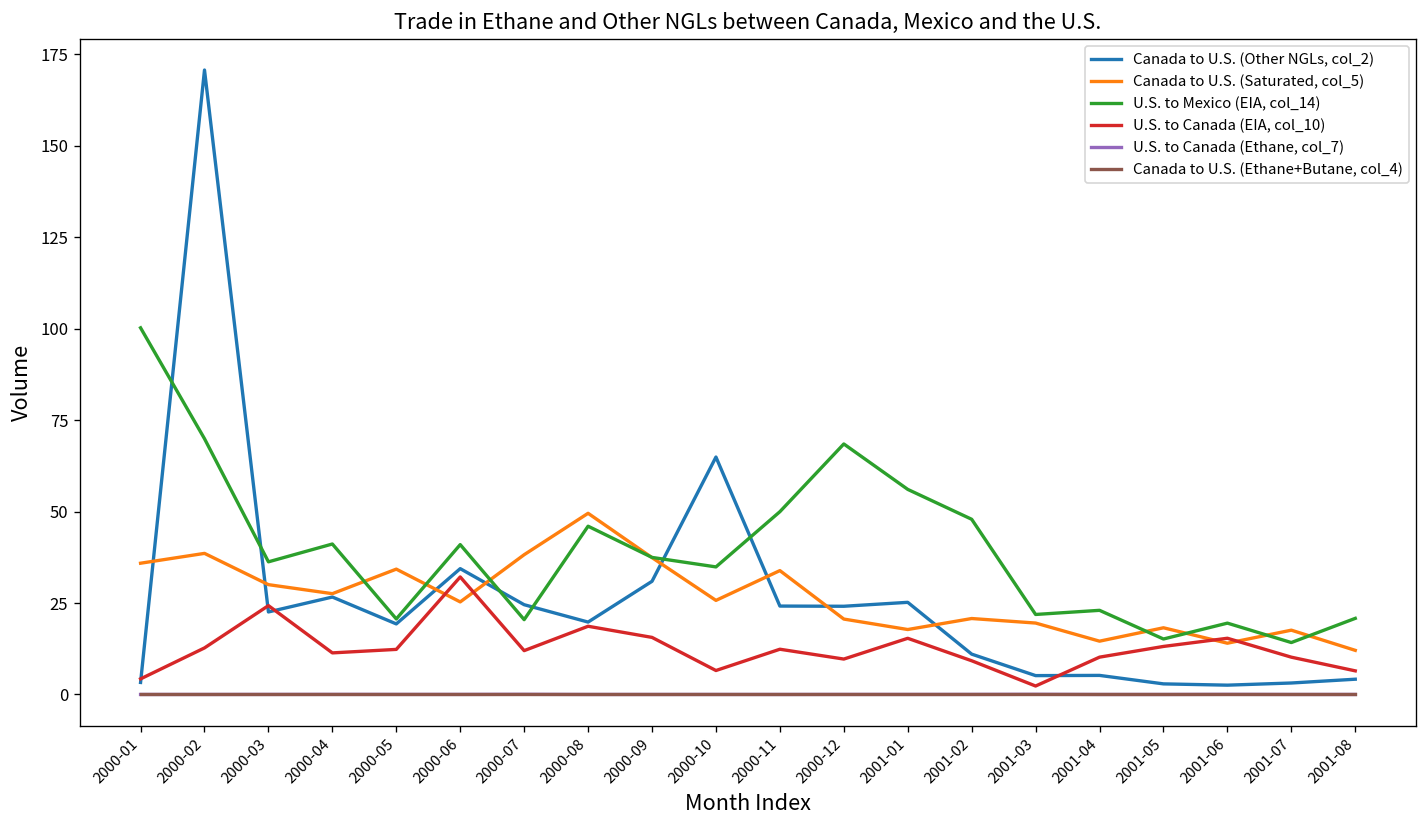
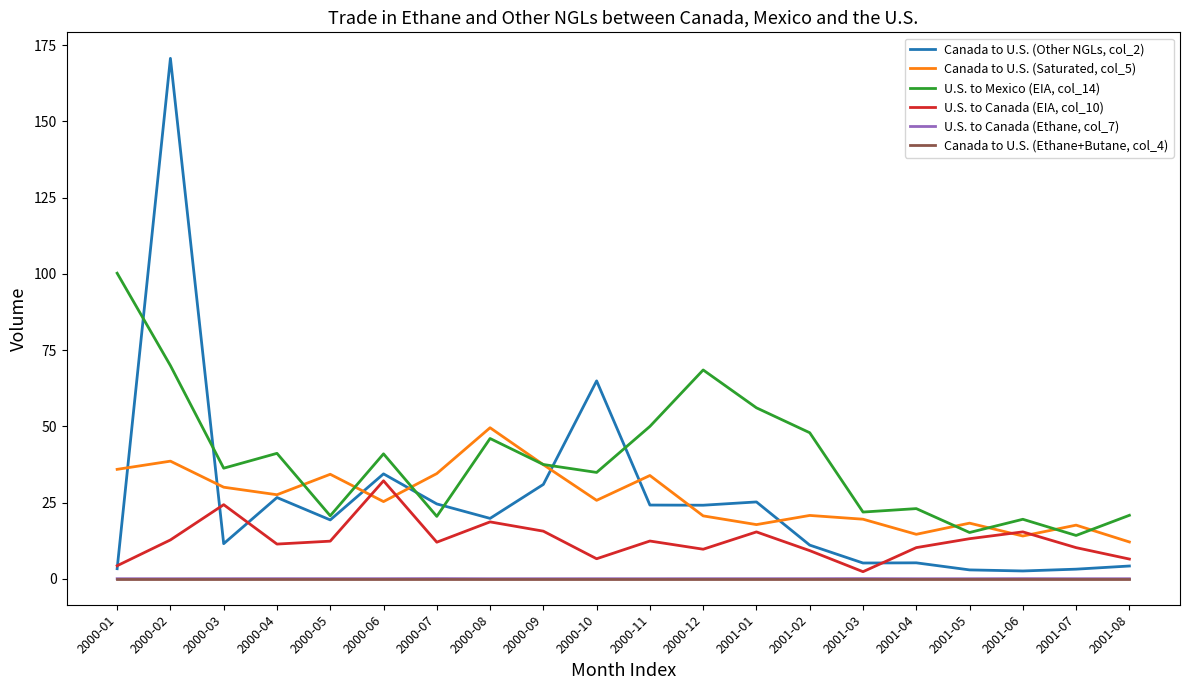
  {
    "Canada to U.S. (Other NGLs, col_2)": {
      "2000-01": 3,
      "2000-02": 171,
-     "2000-03": 23,
+     "2000-03": 11,
      "2000-04": 27,
      "2000-05": 19,
      "2000-06": 34,
      "2000-07": 25,
      "2000-08": 20,
      "2000-09": 31,
      "2000-10": 65,
      "2000-11": 24,
      "2000-12": 24,
      "2001-01": 25,
      "2001-02": 11,
      "2001-03": 5,
      "2001-04": 5,
      "2001-05": 3,
      "2001-06": 3,
      "2001-07": 3,
      "2001-08": 4
    },
    "Canada to U.S. (Saturated, col_5)": {
      "2000-01": 36,
      "2000-02": 39,
      "2000-03": 30,
      "2000-04": 28,
      "2000-05": 34,
      "2000-06": 25,
-     "2000-07": 38,
+     "2000-07": 34,
      "2000-08": 50,
      "2000-10": 26,
      "2000-11": 34,
      "2000-12": 21,
      "2001-01": 18,
      "2001-02": 21,
      "2001-03": 20,
      "2001-04": 15,
      "2001-05": 18,
      "2001-06": 14,
      "2001-07": 18,
      "2001-08": 12
    },
    "U.S. to Mexico (EIA, col_14)": {
      "2000-01": 100,
      "2000-02": 70,
      "2000-03": 36,
      "2000-04": 41,
      "2000-05": 21,
      "2000-06": 41,
      "2000-07": 20,
      "2000-08": 46,
      "2000-10": 35,
      "2000-11": 50,
      "2000-12": 68,
      "2001-01": 56,
      "2001-02": 48,
      "2001-03": 22,
      "2001-04": 23,
      "2001-05": 15,
      "2001-06": 20,
      "2001-07": 14,
      "2001-08": 21
    },
    "U.S. to Canada (EIA, col_10)": {
      "2000-01": 4,
      "2000-02": 13,
      "2000-03": 24,
      "2000-04": 11,
      "2000-05": 12,
      "2000-06": 32,
      "2000-07": 12,
      "2000-08": 19,
      "2000-09": 16,
      "2000-10": 7,
      "2000-11": 12,
      "2000-12": 10,
      "2001-01": 15,
      "2001-02": 9,
      "2001-03": 2,
      "2001-04": 10,
      "2001-05": 13,
      "2001-06": 15,
      "2001-07": 10,
      "2001-08": 6
    },
    "Canada to U.S. (Ethane+Butane, col_4)": {
      "2000-01": 0,
      "2000-02": 0,
      "2000-03": 0,
      "2000-04": 0,
      "2000-05": 0,
      "2000-06": 0,
      "2000-07": 0,
      "2000-08": 0,
      "2000-09": 0,
      "2000-10": 0,
      "2000-11": 0,
      "2000-12": 0,
      "2001-01": 0,
      "2001-02": 0,
      "2001-03": 0,
      "2001-04": 0,
      "2001-05": 0,
      "2001-06": 0,
      "2001-07": 0,
      "2001-08": 0
    }
  }
